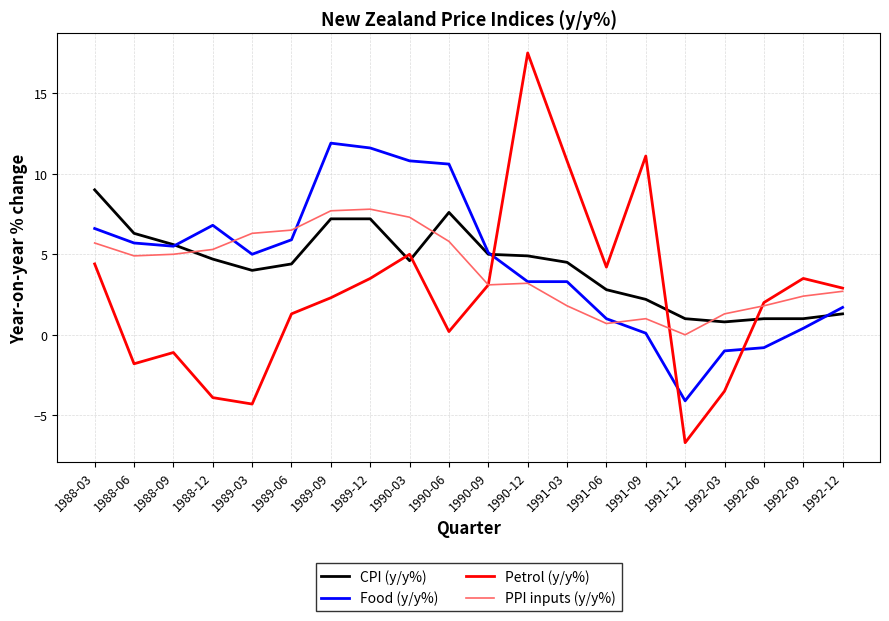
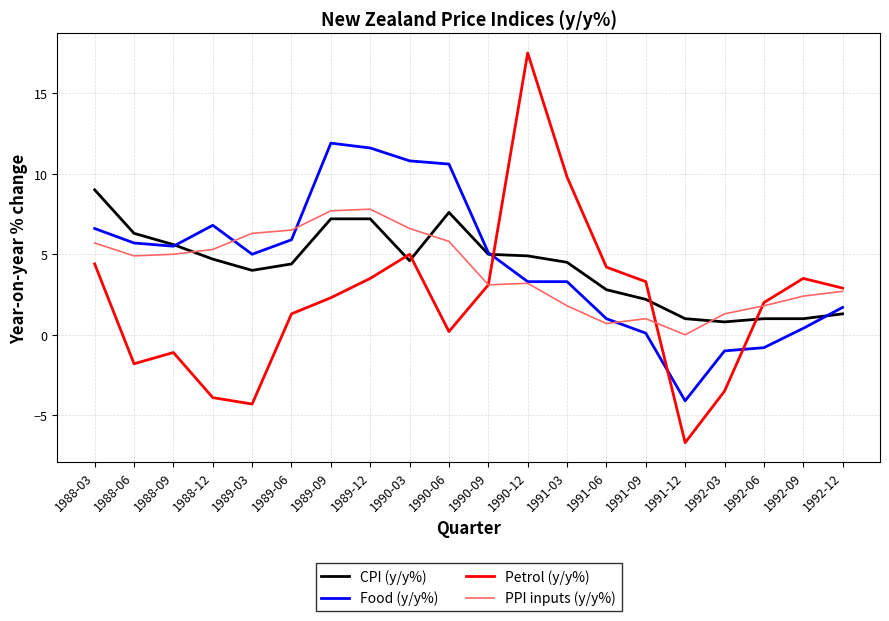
  {
    "CPI (y/y%)": {
      "1988-03": 9.0,
      "1988-06": 6.3,
      "1988-12": 4.7,
      "1989-03": 4.0,
      "1989-06": 4.4,
      "1989-09": 7.2,
      "1989-12": 7.2,
      "1990-03": 4.6,
      "1990-06": 7.6,
      "1990-12": 4.9,
      "1991-03": 4.5,
      "1991-06": 2.8,
      "1991-09": 2.2,
      "1991-12": 1.0,
      "1992-03": 0.8,
      "1992-06": 1.0,
      "1992-09": 1.0,
      "1992-12": 1.3
    },
    "Food (y/y%)": {
      "1988-03": 6.6,
      "1988-06": 5.7,
      "1988-12": 6.8,
      "1989-03": 5.0,
      "1989-06": 5.9,
      "1989-09": 11.9,
      "1989-12": 11.6,
      "1990-03": 10.8,
      "1990-06": 10.6,
      "1991-03": 3.3,
      "1991-06": 1.0,
      "1991-09": 0.1,
      "1991-12": -4.1,
      "1992-03": -1.0,
      "1992-06": -0.8,
      "1992-09": 0.4,
      "1992-12": 1.7
    },
    "Petrol (y/y%)": {
      "1988-03": 4.4,
      "1988-06": -1.8,
      "1988-09": -1.1,
      "1988-12": -3.9,
      "1989-03": -4.3,
      "1989-06": 1.3,
      "1989-09": 2.3,
      "1989-12": 3.5,
      "1990-03": 5.0,
      "1990-06": 0.2,
      "1990-12": 17.5,
-     "1991-03": 10.8,
+     "1991-03": 9.8,
      "1991-06": 4.2,
-     "1991-09": 11.1,
+     "1991-09": 3.3,
      "1991-12": -6.7,
      "1992-03": -3.5,
      "1992-06": 2.0,
      "1992-09": 3.5,
      "1992-12": 2.9
    },
    "PPI inputs (y/y%)": {
      "1988-03": 5.7,
      "1988-06": 4.9,
      "1988-09": 5.0,
      "1988-12": 5.3,
      "1989-03": 6.3,
      "1989-06": 6.5,
      "1989-09": 7.7,
      "1989-12": 7.8,
-     "1990-03": 7.3,
+     "1990-03": 6.6,
      "1990-06": 5.8,
      "1991-03": 1.8,
      "1991-06": 0.7,
      "1991-09": 1.0,
      "1991-12": 0.0,
      "1992-03": 1.3,
      "1992-06": 1.8,
      "1992-09": 2.4,
      "1992-12": 2.7
    }
  }
